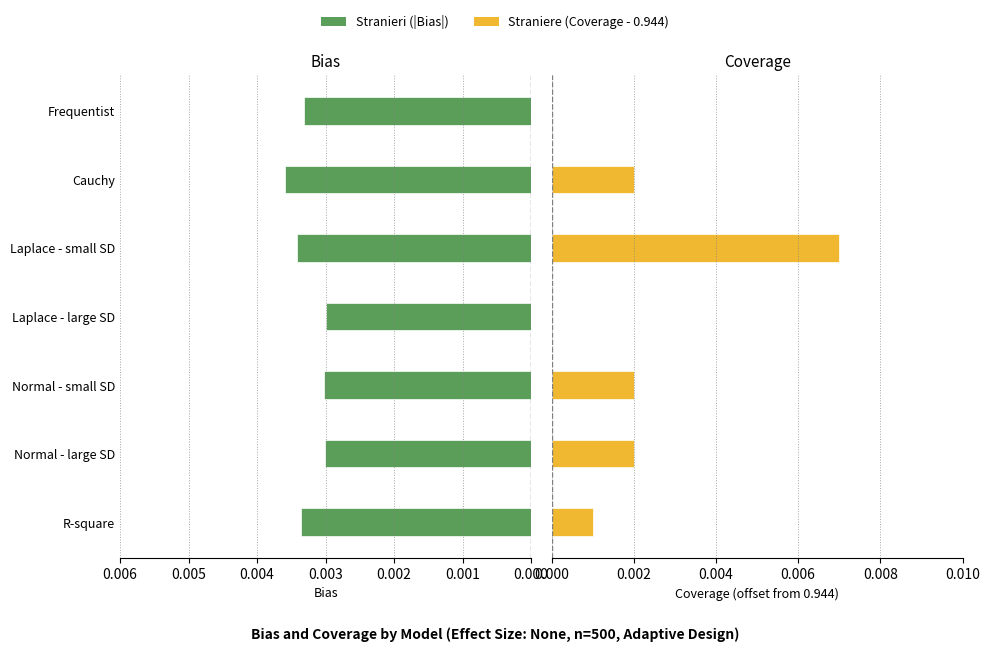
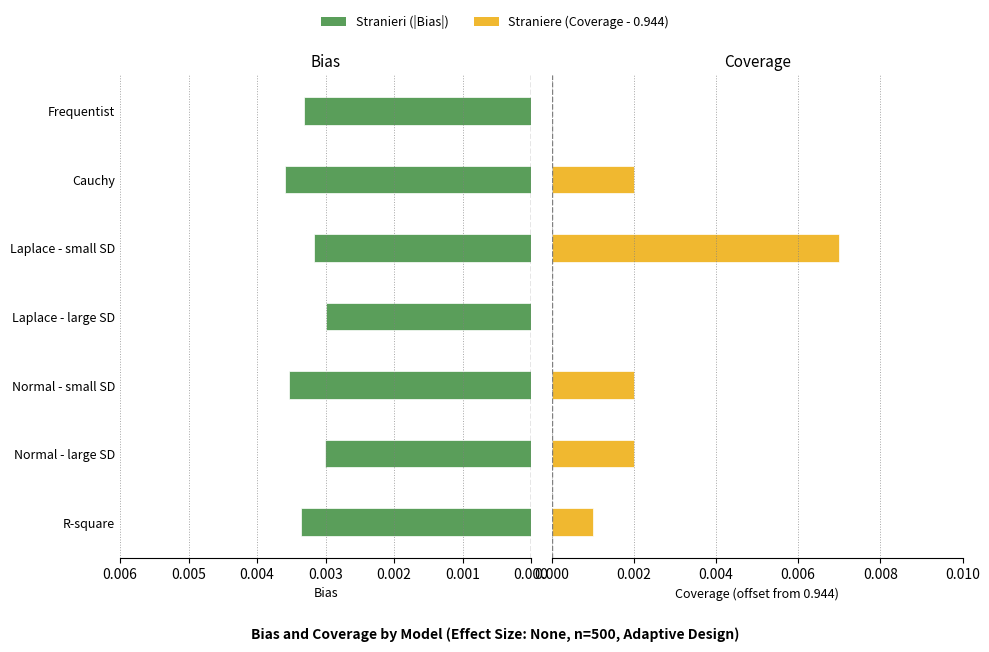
  {
    "Bias": {
      "Frequentist": 0.0033,
      "Cauchy": 0.0036,
-     "Laplace - small SD": 0.0034,
+     "Laplace - small SD": 0.0032,
      "Laplace - large SD": 0.0030,
-     "Normal - small SD": 0.0030,
+     "Normal - small SD": 0.0035,
      "Normal - large SD": 0.0030,
      "R-square": 0.0034
    }
  }
